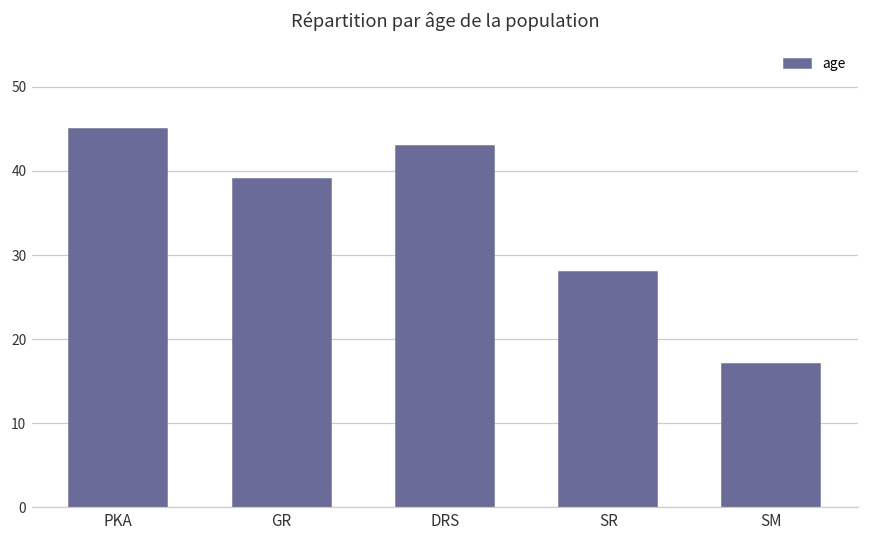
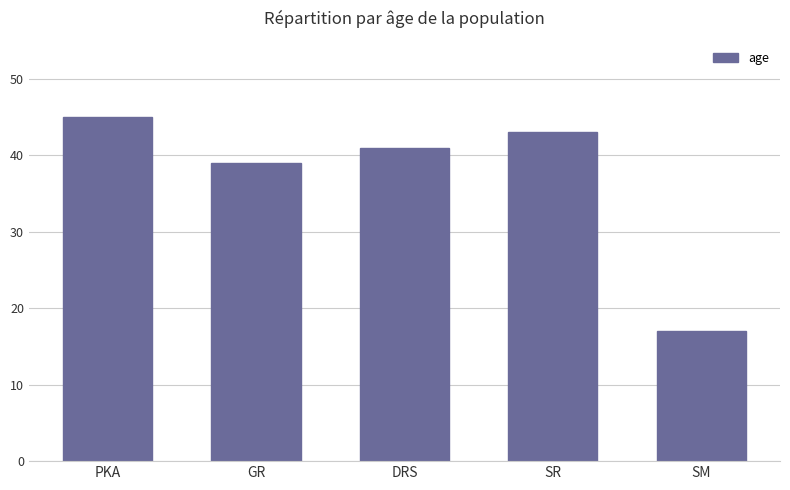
  {
    "PKA": 45,
    "GR": 39,
-   "DRS": 43,
-   "SR": 28,
+   "DRS": 41,
+   "SR": 43,
    "SM": 17
  }
